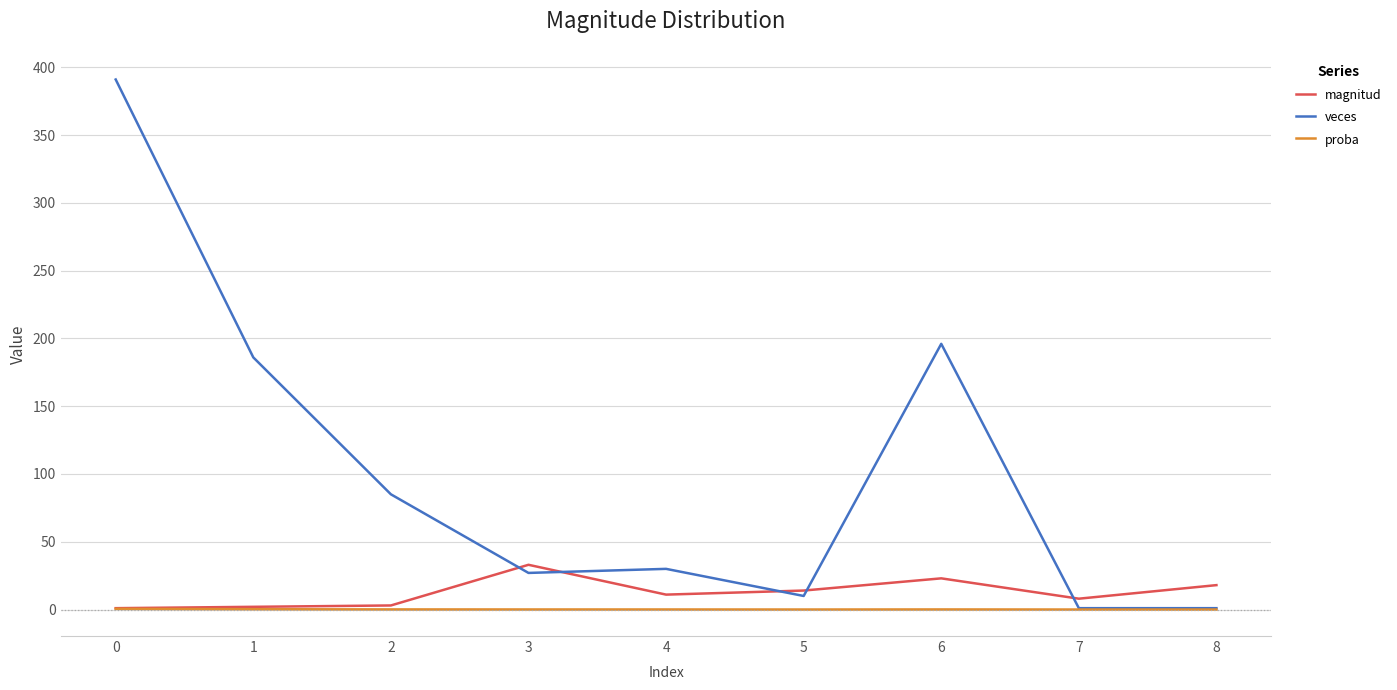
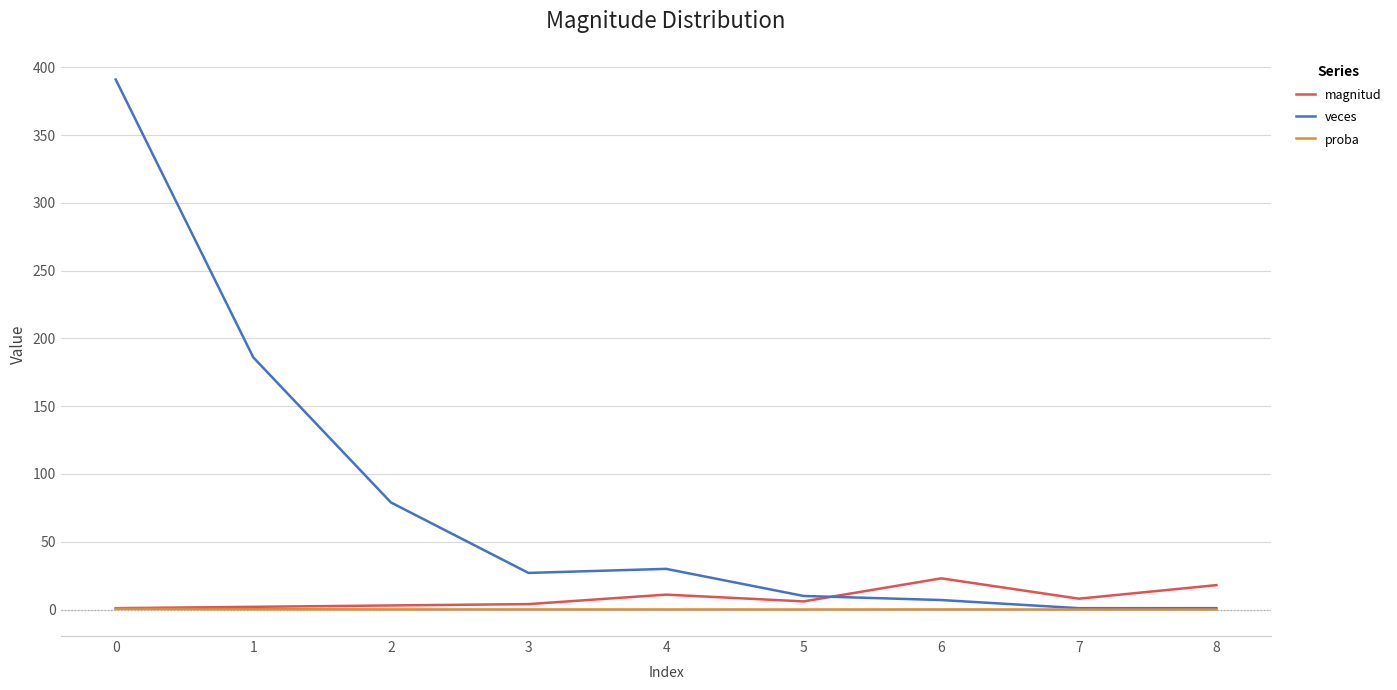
  {
    "magnitud": {
      "2": 3,
-     "3": 33,
+     "3": 4,
      "4": 11,
-     "5": 14,
+     "5": 6,
      "6": 23,
      "7": 8,
      "8": 18
    },
    "veces": {
      "0": 391,
      "1": 186,
-     "2": 85,
+     "2": 79,
      "3": 27,
      "4": 30,
      "5": 10,
-     "6": 196
+     "6": 7
    },
    "proba": {
      "2": 0,
      "3": 0,
      "4": 0,
      "5": 0,
      "6": 0
    }
  }
